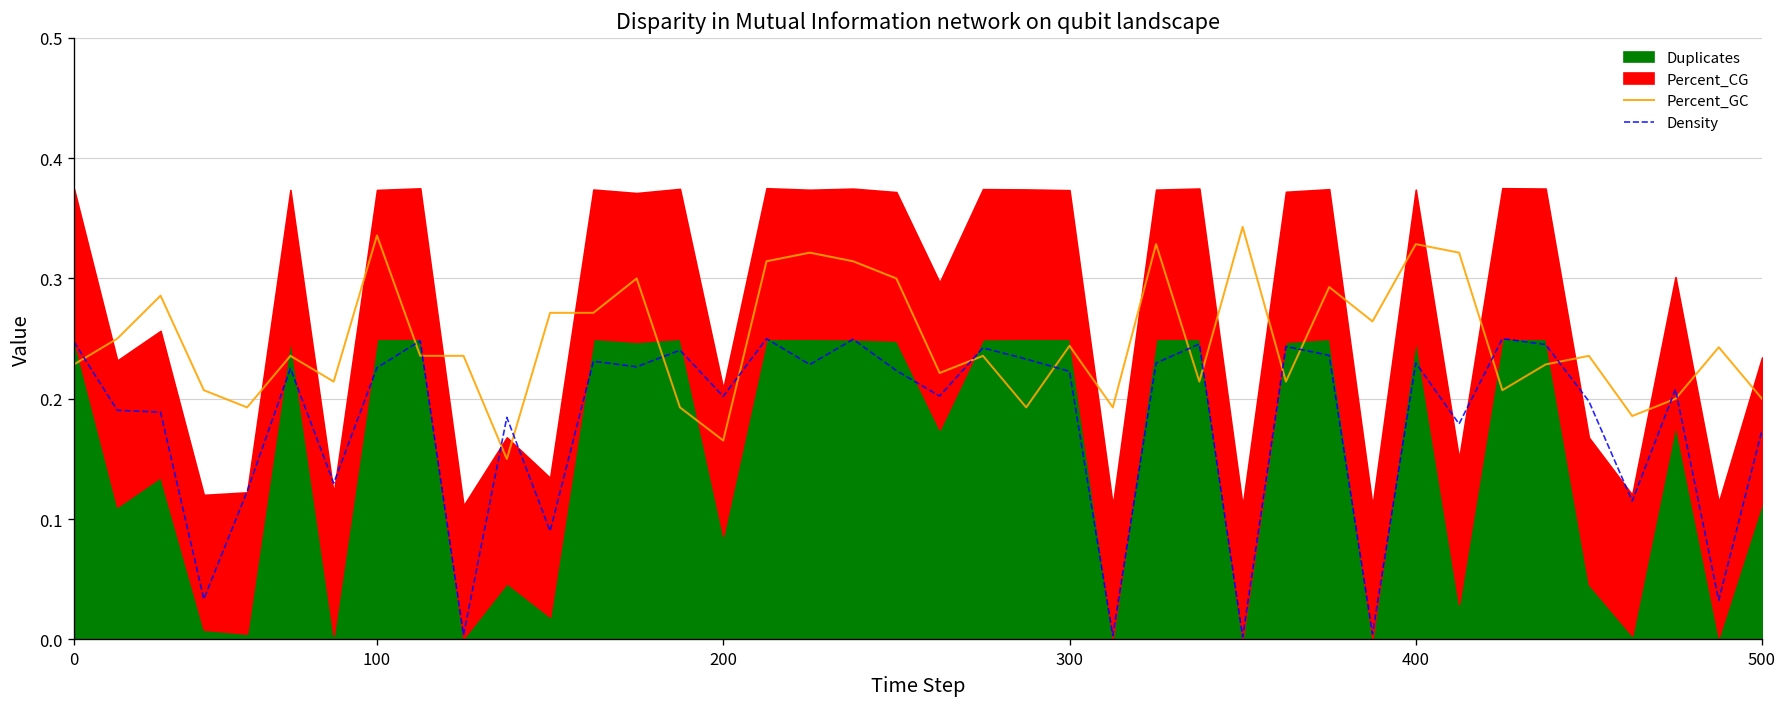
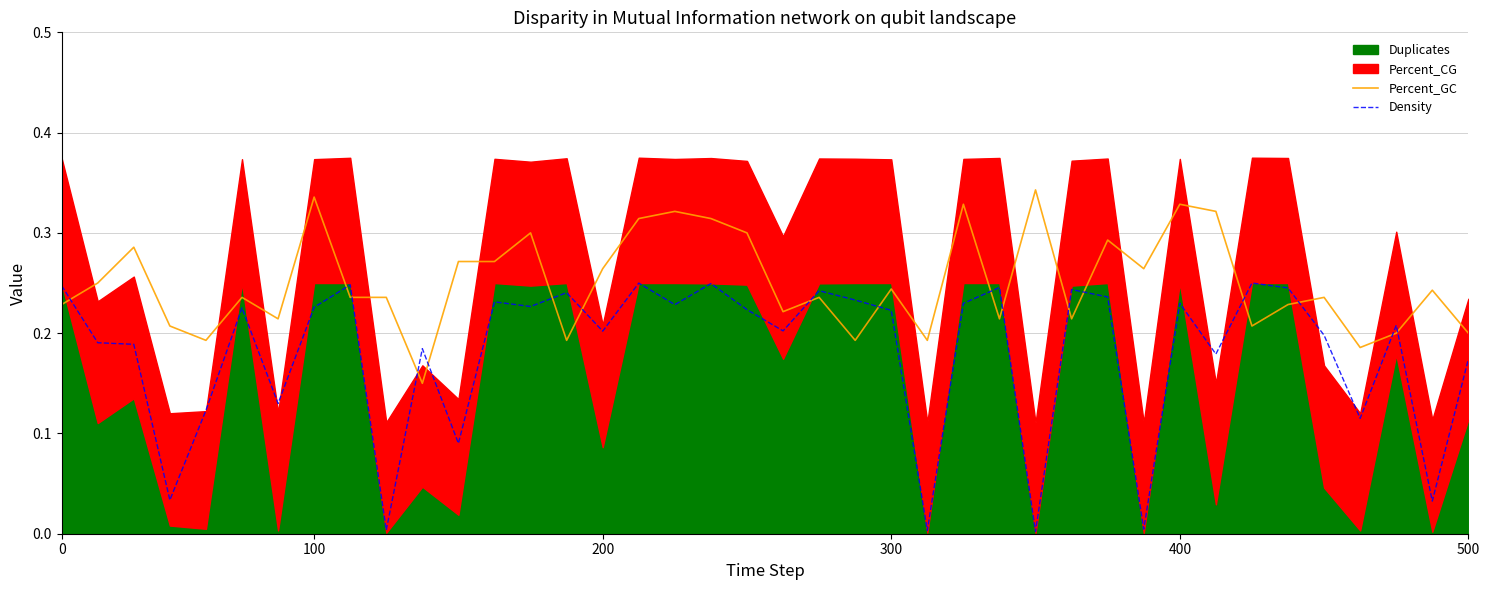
  {
    "Percent_GC": {
      "0": 0.229,
      "100": 0.336,
-     "200": 0.165,
+     "200": 0.264,
      "300": 0.244,
      "400": 0.329,
      "500": 0.200
    },
    "Percent_CG": {
      "0": 0.125,
      "100": 0.124,
      "200": 0.122,
      "300": 0.123,
      "400": 0.124,
      "500": 0.120
    },
    "Density": {
      "100": 0.226,
      "200": 0.202,
      "300": 0.223,
      "400": 0.230,
      "500": 0.174
    }
  }
